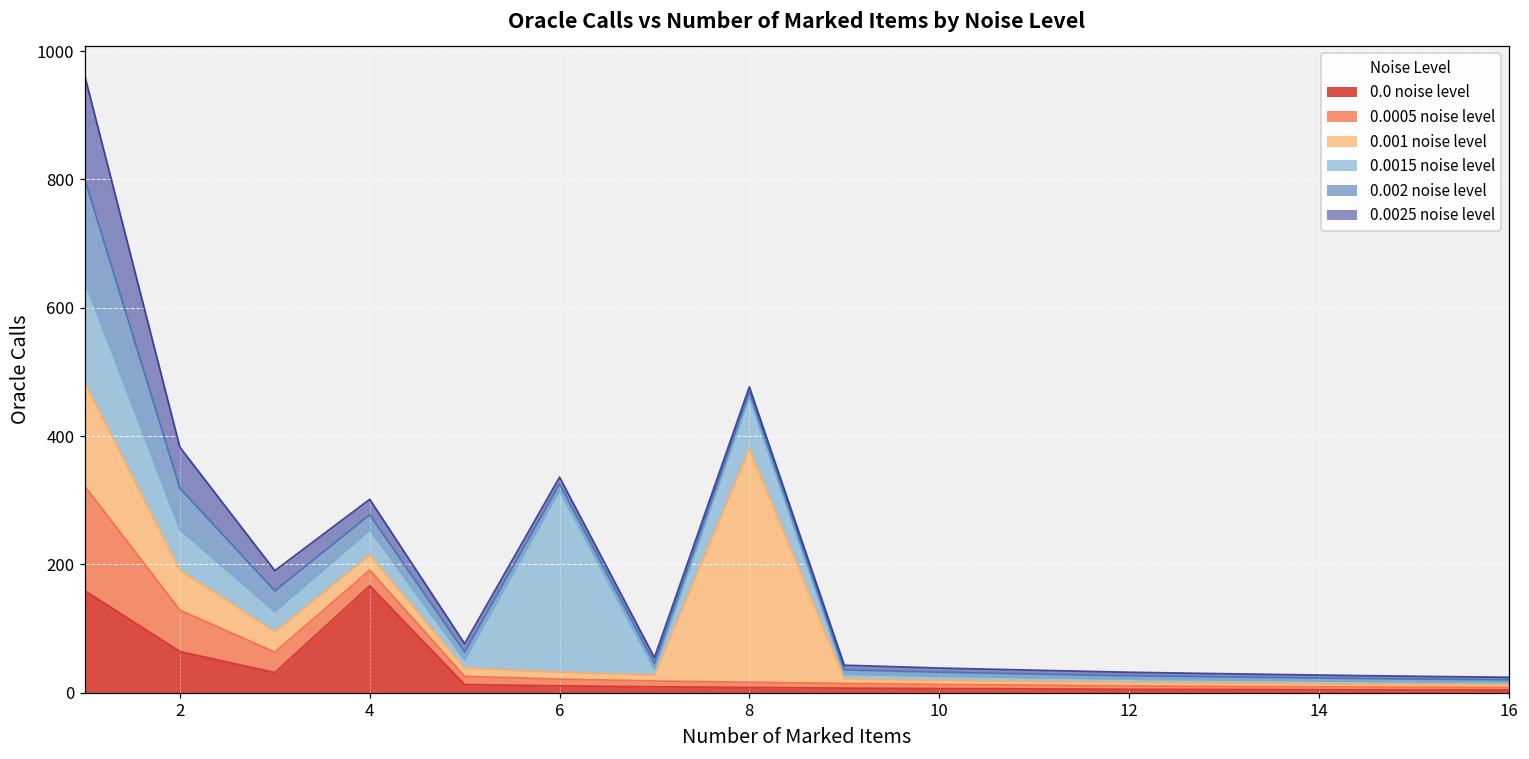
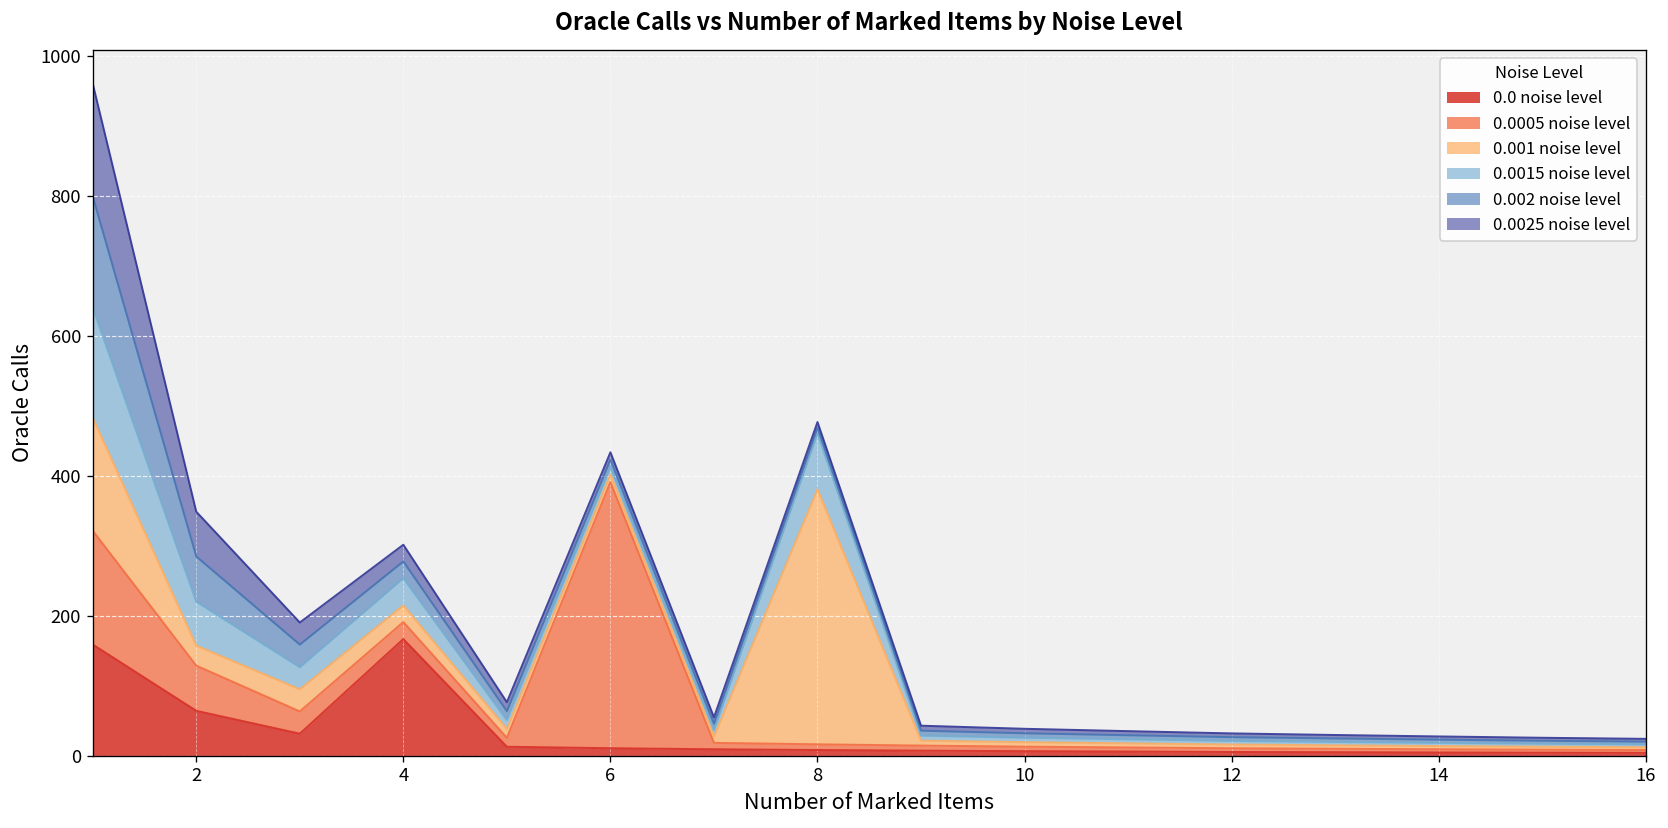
  {
    "0.0 noise level": {
      "2": 60,
      "4": 170,
      "6": 10,
      "8": 10,
      "10": 10,
      "12": 10,
      "14": 0
    },
    "0.0005 noise level": {
      "2": 60,
      "4": 20,
-     "6": 10,
+     "6": 380,
      "8": 10,
      "10": 10,
      "12": 10,
      "14": 0
    },
    "0.001 noise level": {
-     "2": 60,
+     "2": 30,
      "4": 20,
      "6": 10,
      "8": 360,
      "10": 10,
      "12": 10,
      "14": 0
    },
    "0.0015 noise level": {
      "2": 60,
      "4": 40,
-     "6": 280,
+     "6": 10,
      "8": 80,
      "10": 10,
      "12": 10,
      "14": 0
    }
  }
